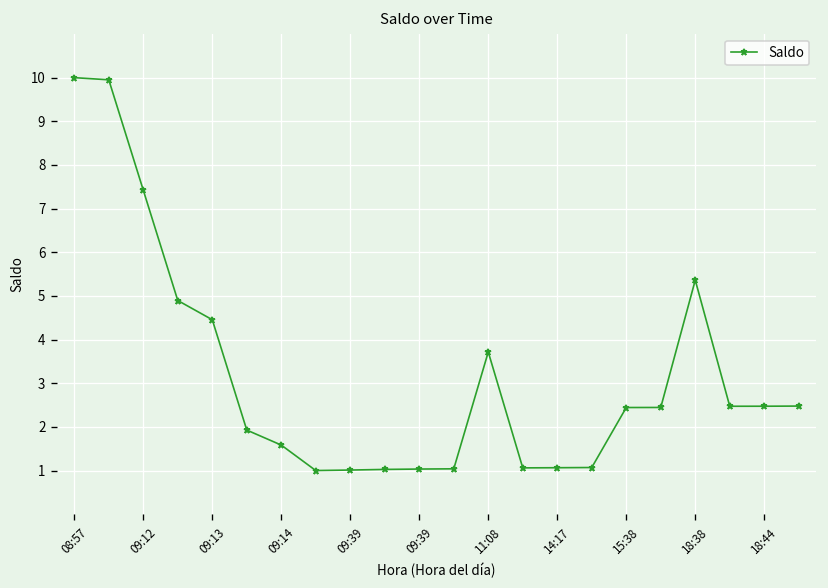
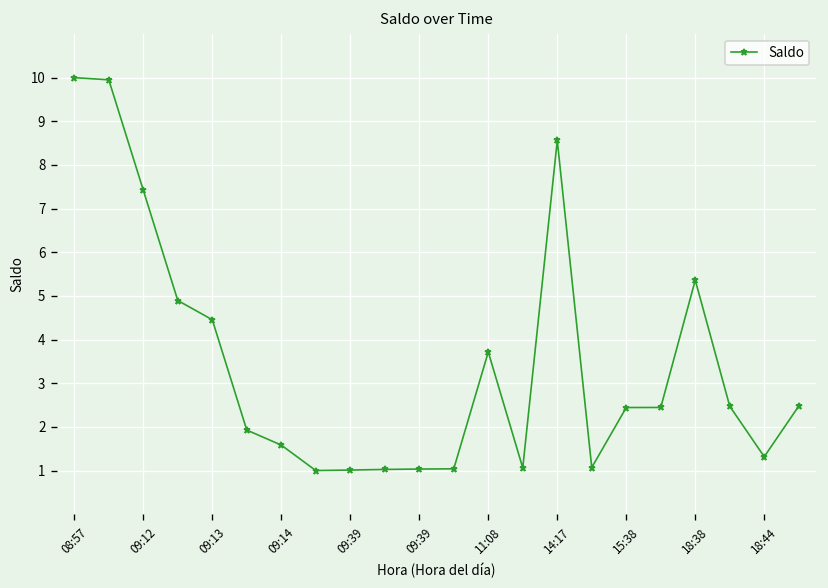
  {
    "08:57": 10.0,
    "09:14": 1.6,
    "11:08": 3.7,
-   "14:17": 1.1,
+   "14:17": 8.6,
    "15:38": 2.4,
    "18:38": 5.4,
-   "18:44": 2.5
+   "18:44": 1.3
  }
